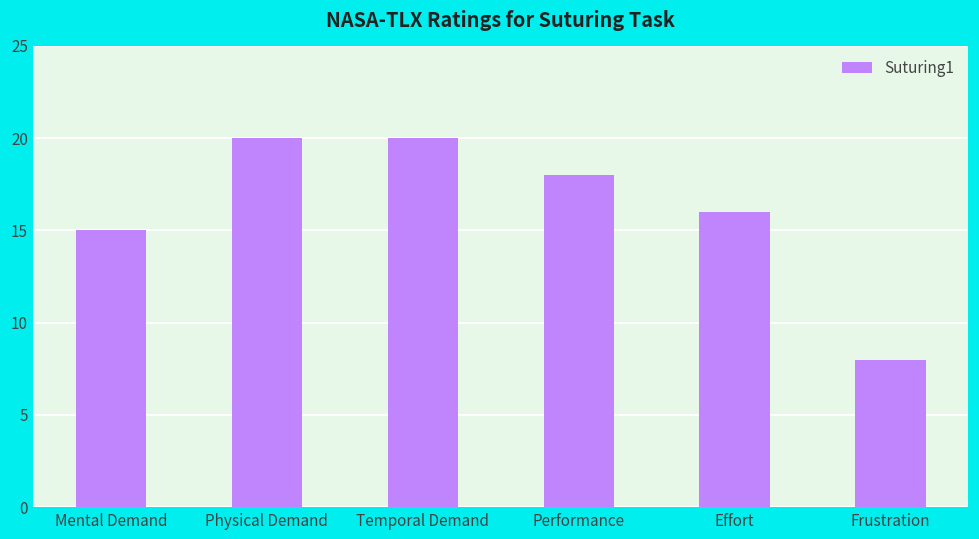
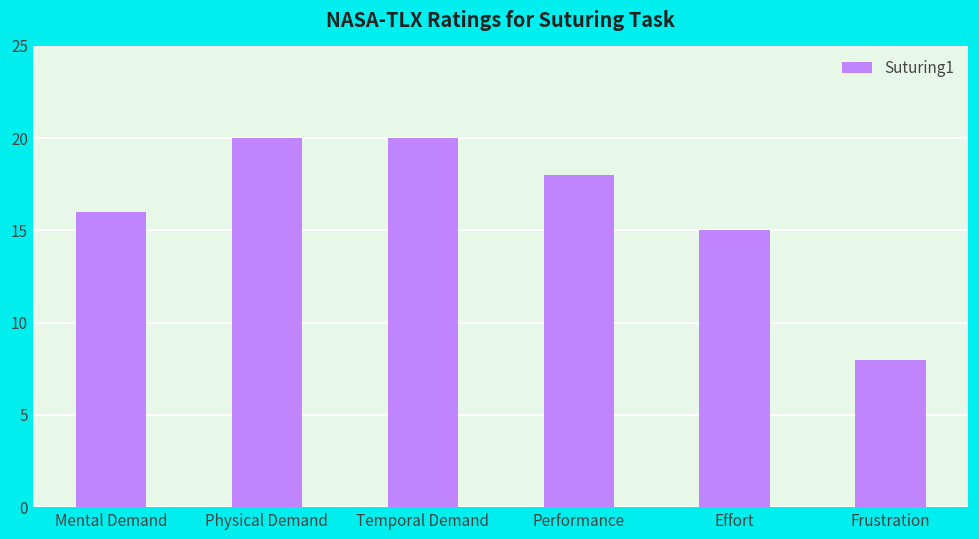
  {
-   "Mental Demand": 15,
+   "Mental Demand": 16,
    "Physical Demand": 20,
    "Temporal Demand": 20,
    "Performance": 18,
-   "Effort": 16,
+   "Effort": 15,
    "Frustration": 8
  }
